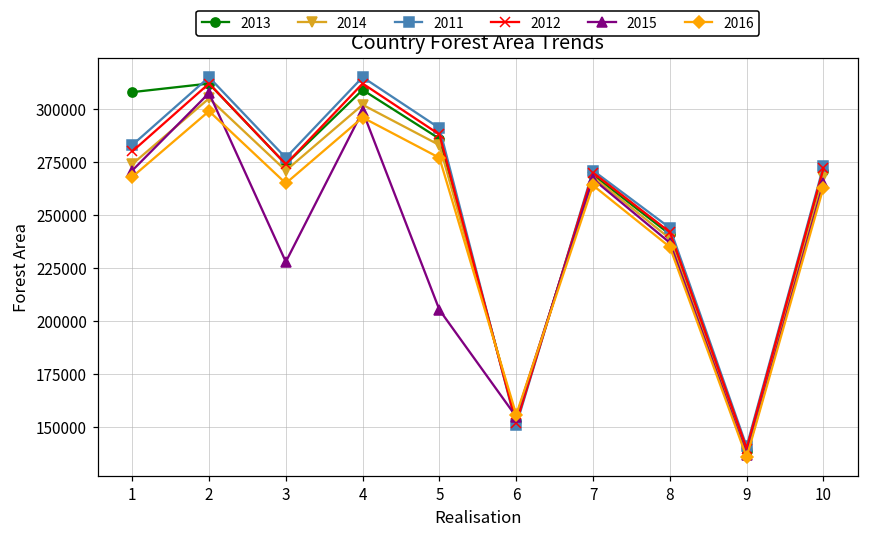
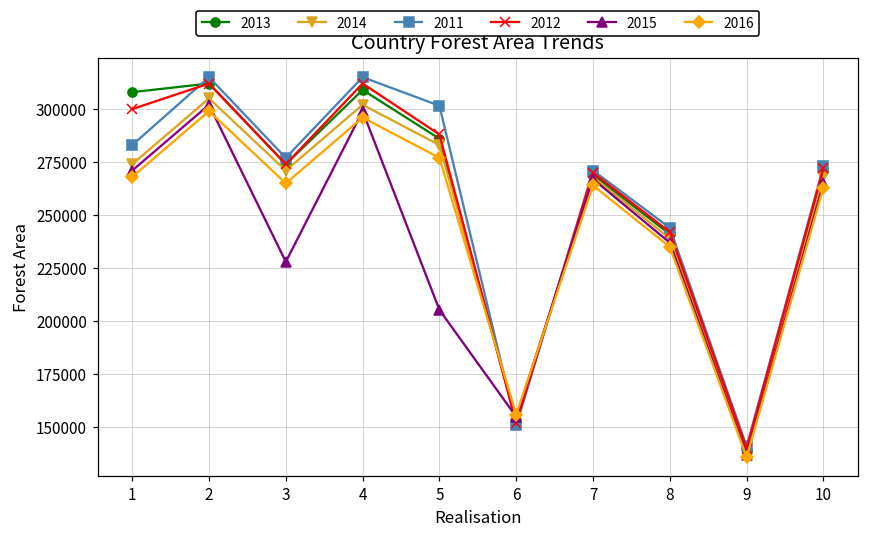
  {
    "2013": {
      "1": 308000,
      "4": 309000,
      "5": 286000
    },
    "2011": {
      "1": 283000,
      "2": 315000,
      "3": 277000,
      "4": 315000,
-     "5": 291000,
+     "5": 302000,
      "8": 244000
    },
    "2012": {
-     "1": 280000,
+     "1": 300000,
      "4": 312000,
      "5": 288000
    },
    "2015": {
      "1": 271000,
-     "2": 308000,
+     "2": 302000,
      "3": 228000,
      "4": 299000,
      "5": 205000,
      "8": 237000,
      "10": 265000
    }
  }
